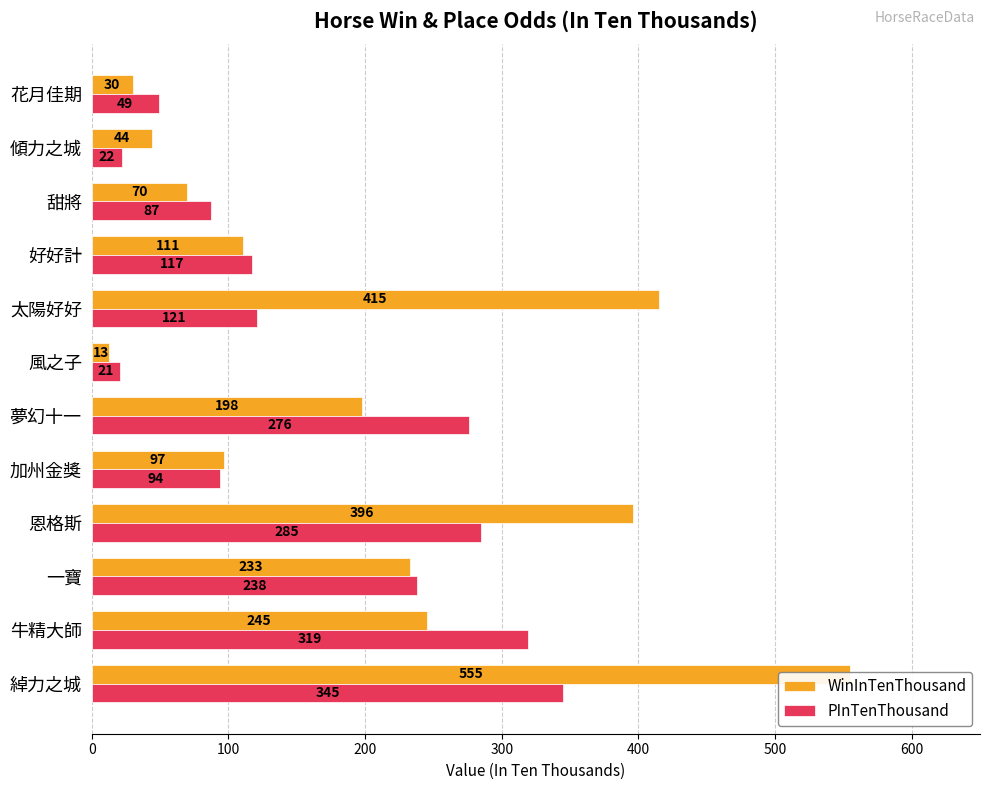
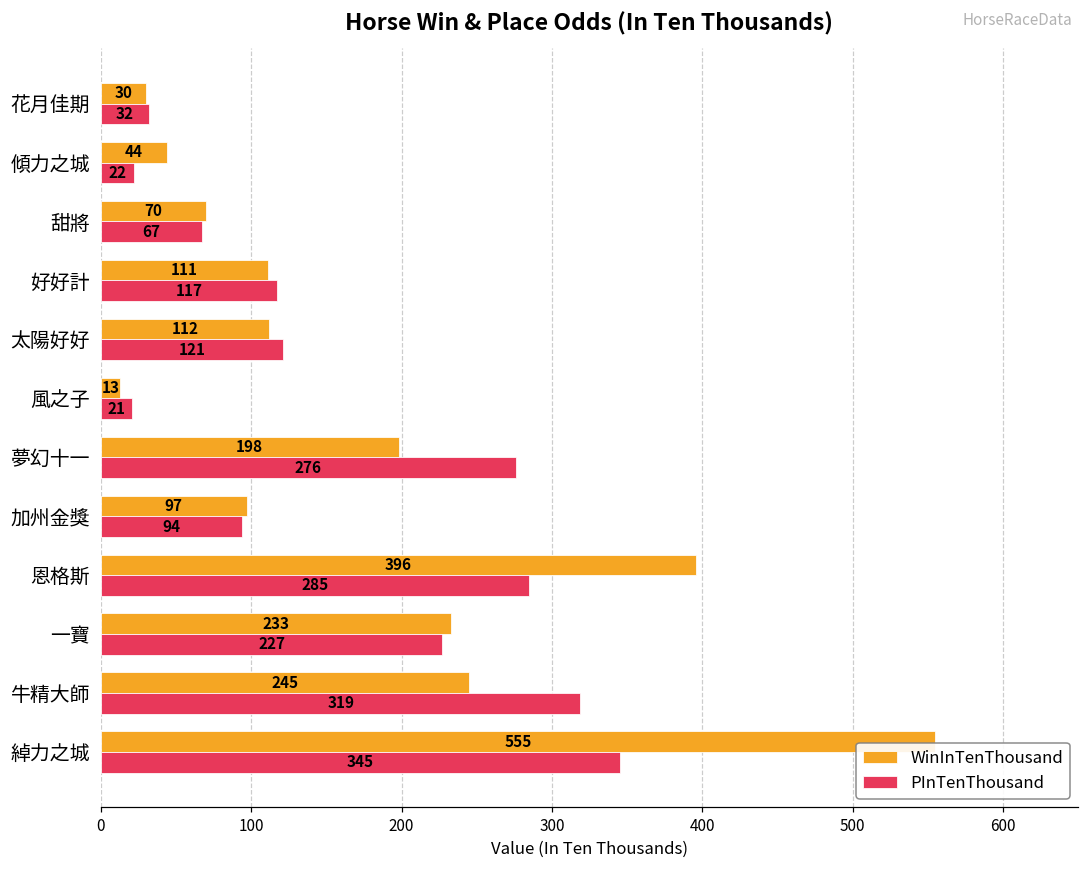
  {
    "WinInTenThousand": {
      "花月佳期": 30,
      "傾力之城": 44,
      "甜將": 70,
      "好好計": 111,
-     "太陽好好": 415,
+     "太陽好好": 112,
      "風之子": 13,
      "夢幻十一": 198,
      "加州金獎": 97,
      "恩格斯": 396,
      "一寶": 233,
      "牛精大師": 245
    },
    "PInTenThousand": {
-     "花月佳期": 49,
+     "花月佳期": 32,
      "傾力之城": 22,
-     "甜將": 87,
+     "甜將": 67,
      "好好計": 117,
      "太陽好好": 121,
      "風之子": 21,
      "夢幻十一": 276,
      "加州金獎": 94,
      "恩格斯": 285,
-     "一寶": 238,
+     "一寶": 227,
      "牛精大師": 319,
      "綽力之城": 345
    }
  }
